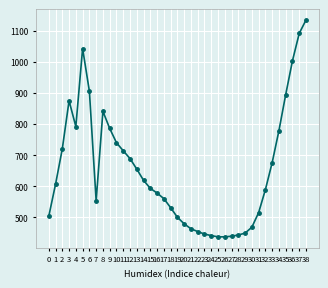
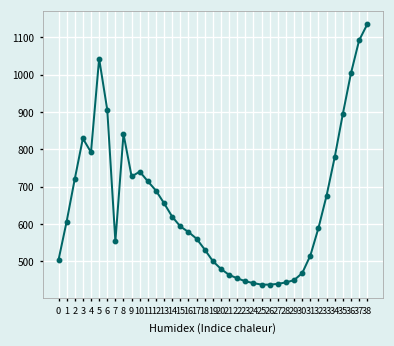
  {
    "0": 500,
    "1": 610,
    "2": 720,
-   "3": 880,
+   "3": 830,
    "4": 790,
    "5": 1040,
    "6": 910,
    "7": 550,
    "8": 840,
-   "9": 790
+   "9": 730
  }
